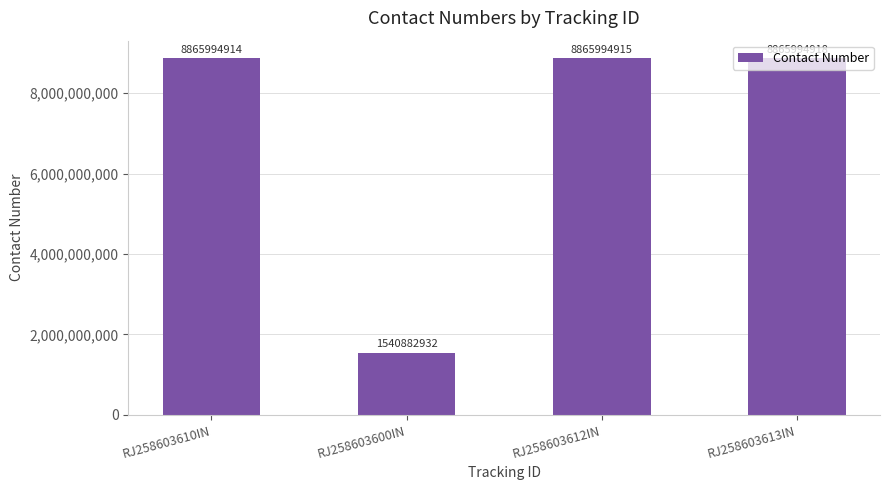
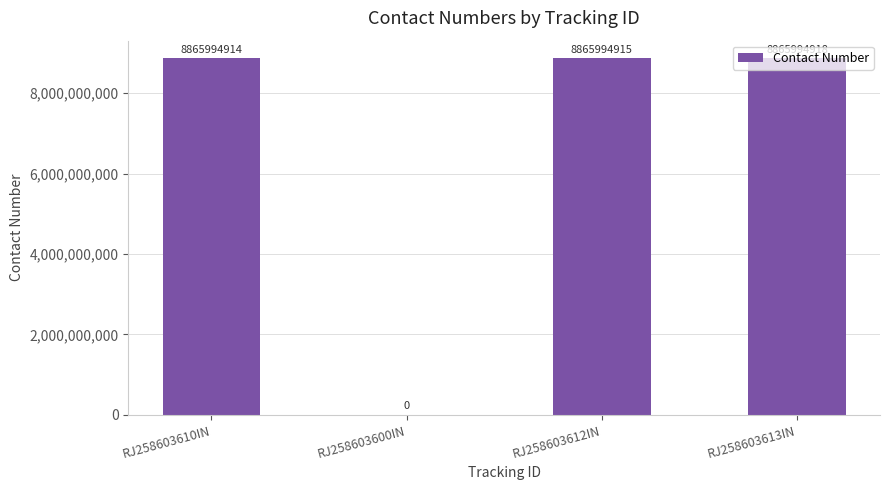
  {
    "RJ258603610IN": 8865994914,
-   "RJ258603600IN": 1540882932,
+   "RJ258603600IN": 0,
    "RJ258603612IN": 8865994915
  }
